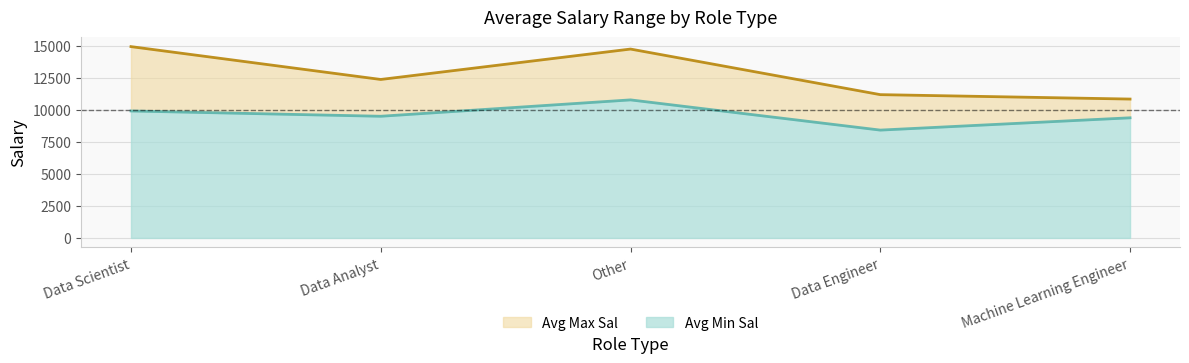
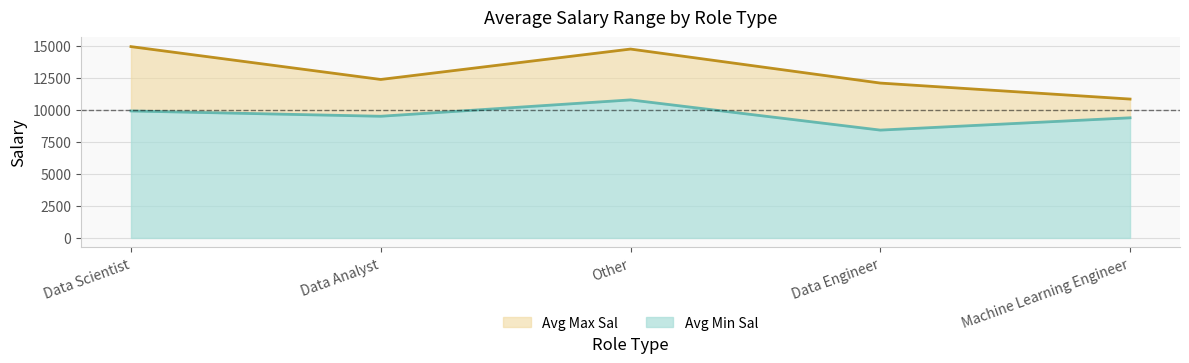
  {
    "Avg Min Sal": {
      "Data Scientist": 9900,
      "Data Analyst": 9500,
      "Other": 10800,
      "Data Engineer": 8400,
      "Machine Learning Engineer": 9400
    },
    "Avg Max Sal": {
      "Data Scientist": 14900,
      "Data Analyst": 12400,
      "Other": 14800,
-     "Data Engineer": 11200,
+     "Data Engineer": 12100,
      "Machine Learning Engineer": 10900
    }
  }
